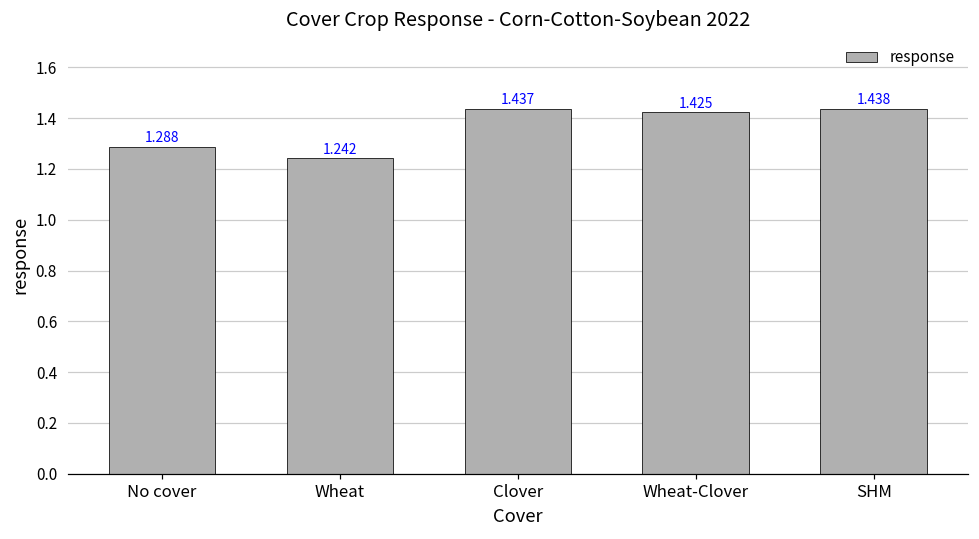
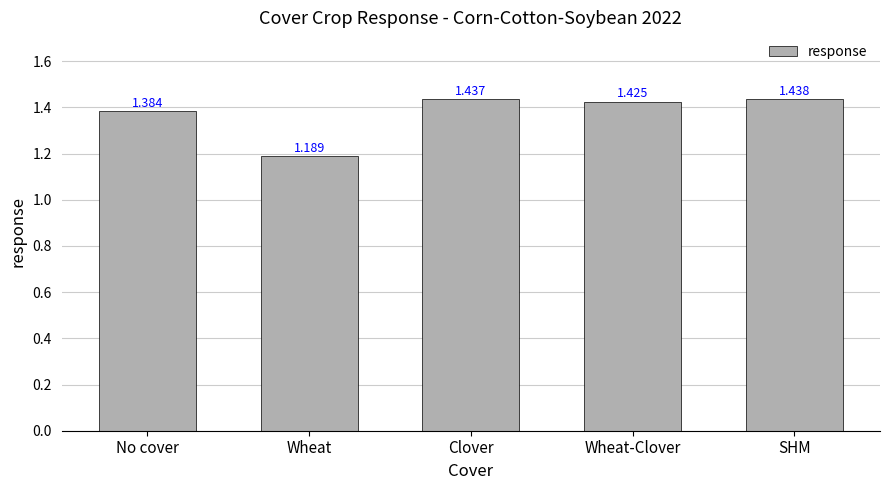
  {
-   "No cover": 1.288,
-   "Wheat": 1.242,
+   "No cover": 1.384,
+   "Wheat": 1.189,
    "Clover": 1.437,
    "Wheat-Clover": 1.425,
    "SHM": 1.438
  }
